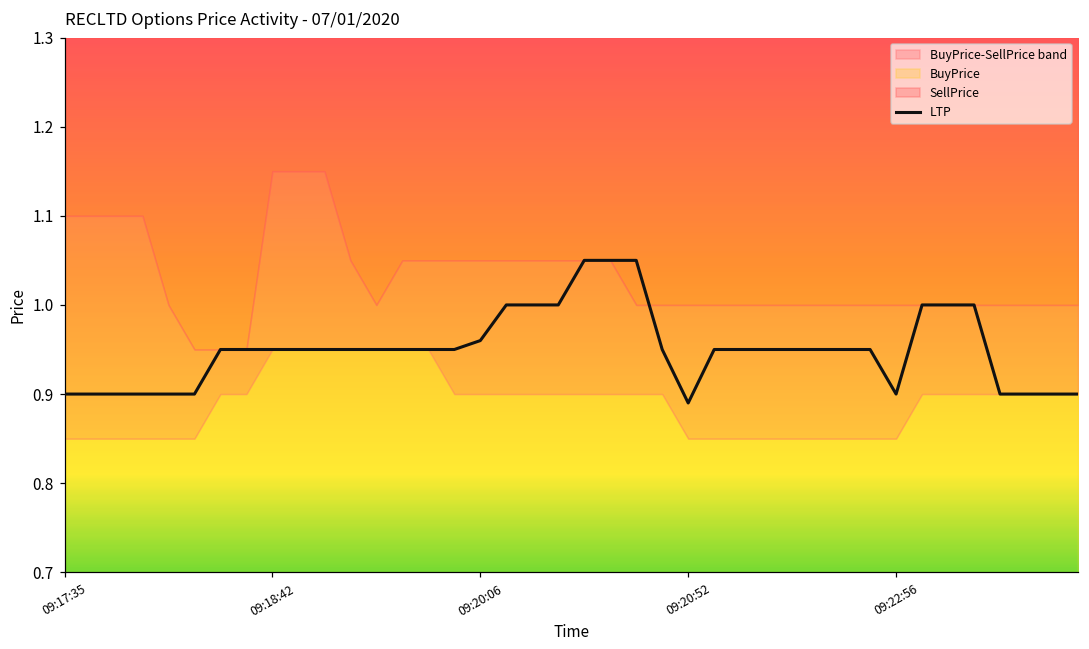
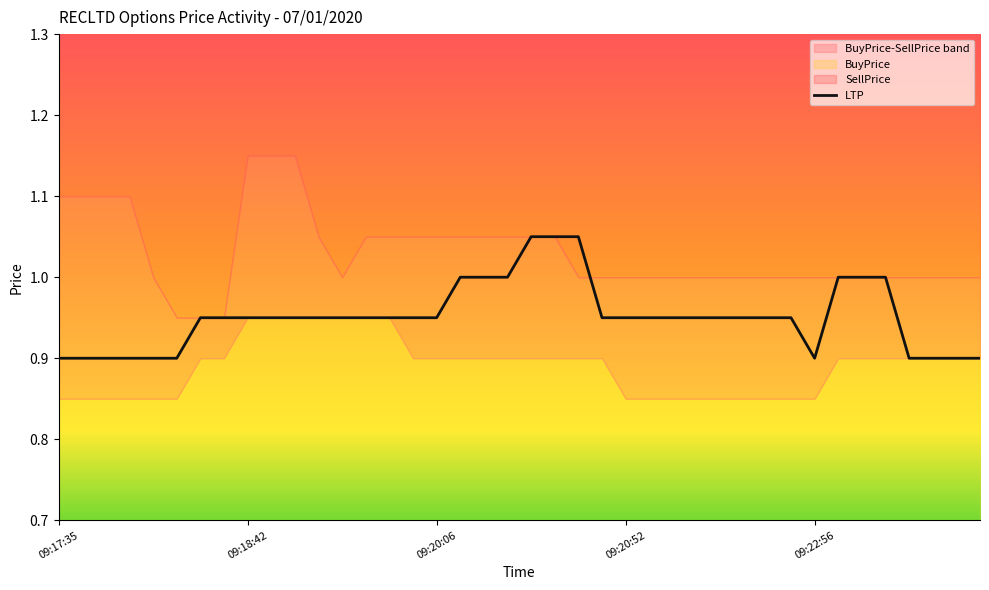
  {
    "LTP": {
-     "09:20:06": 0.96,
-     "09:20:52": 0.89,
+     "09:20:06": 0.95,
+     "09:20:52": 0.95,
      "09:22:56": 0.90
    },
    "BuyPrice": {
      "09:20:06": 0.90,
      "09:20:52": 0.85,
      "09:22:56": 0.85
    }
  }
